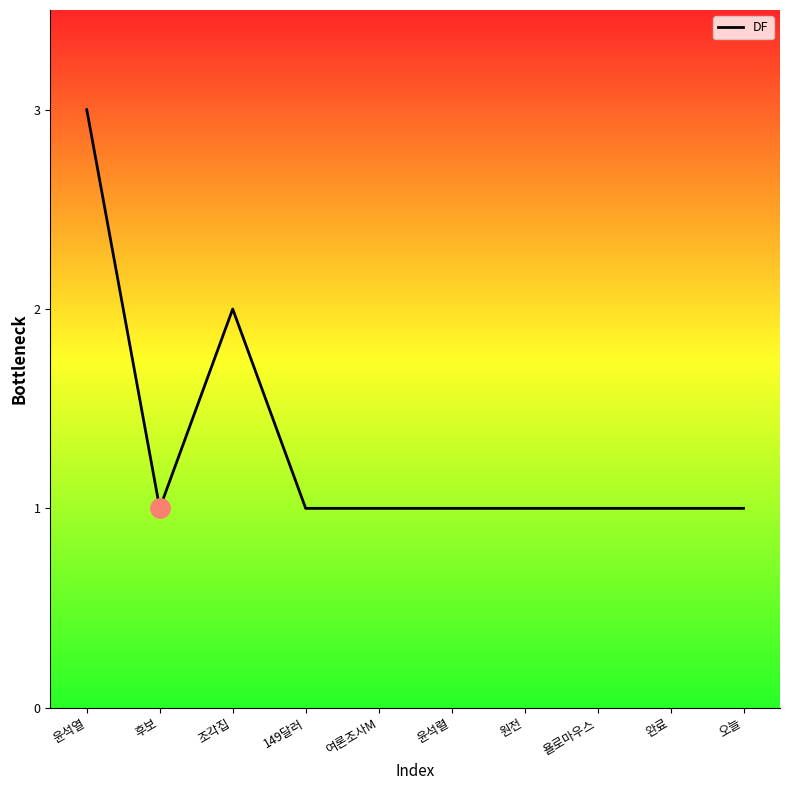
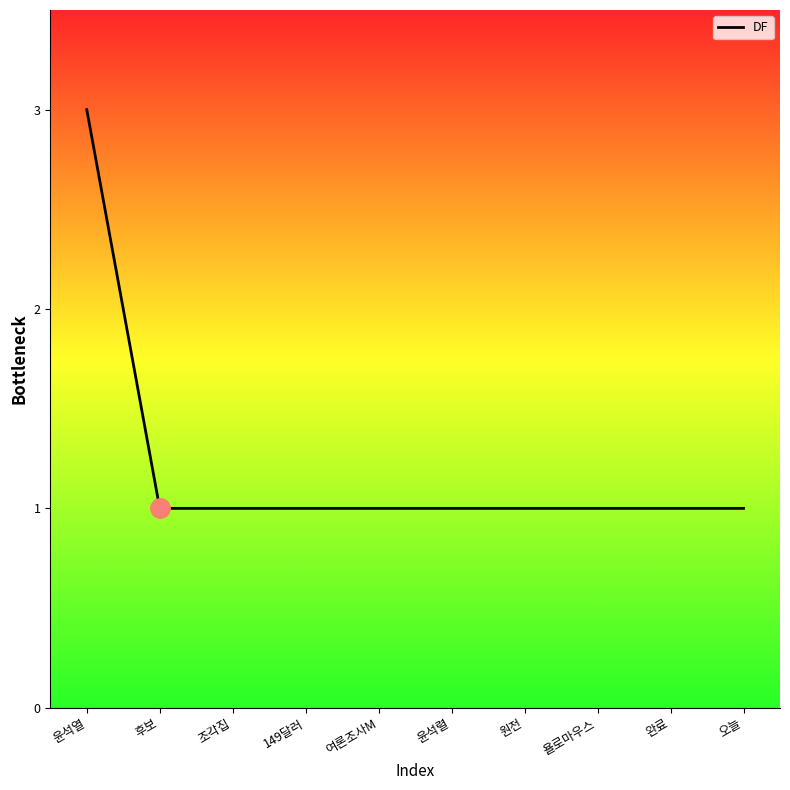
  {
    "DF": {
      "윤석열": 3,
-     "조각집": 2,
+     "조각집": 1,
      "149달러": 1,
      "여론조사M": 1,
      "윤석렬": 1,
      "원전": 1,
      "욜로마우스": 1,
      "완료": 1,
      "오늘": 1
    }
  }
